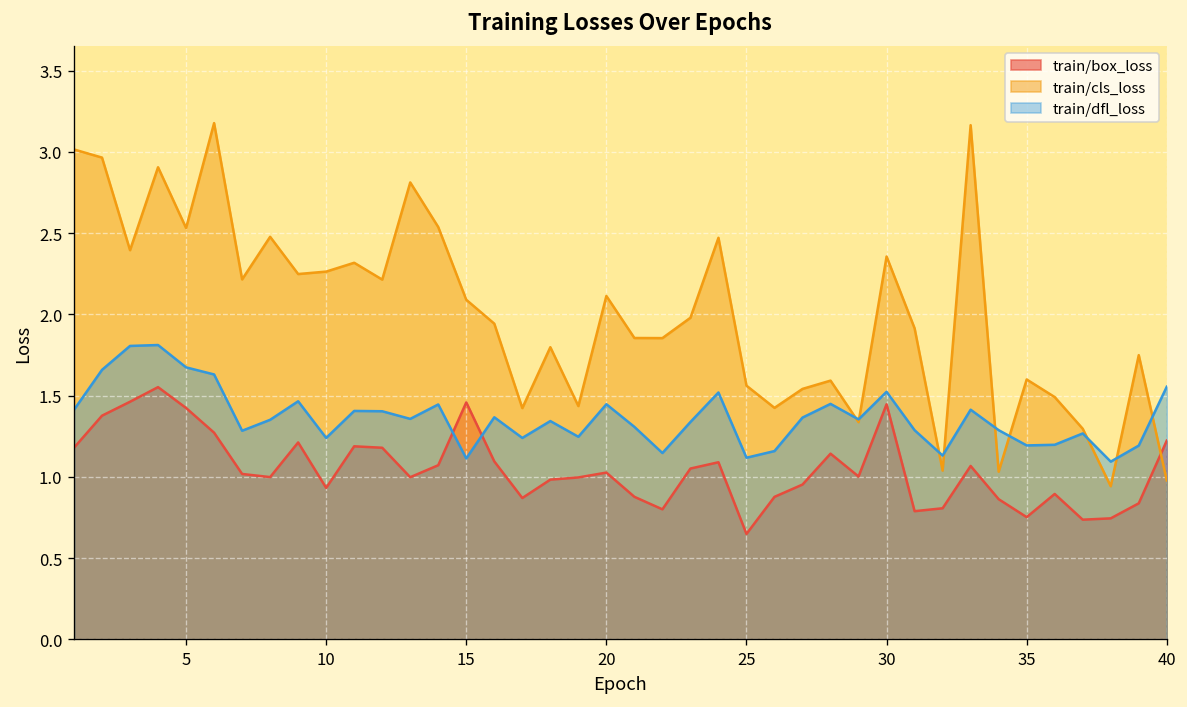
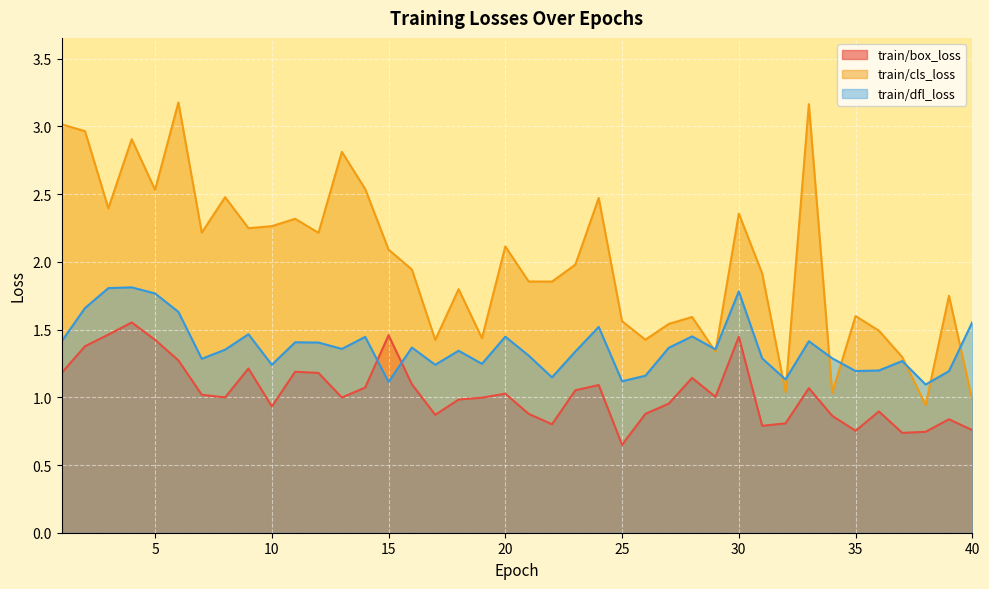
  {
    "train/box_loss": {
      "5": 1.42,
      "10": 0.93,
      "15": 1.46,
      "20": 1.03,
      "25": 0.65,
      "30": 1.45,
      "35": 0.75,
-     "40": 1.22
+     "40": 0.76
    },
    "train/cls_loss": {
      "5": 2.53,
      "10": 2.26,
      "15": 2.09,
      "20": 2.11,
      "25": 1.56,
      "30": 2.36,
      "35": 1.60,
      "40": 0.98
    },
    "train/dfl_loss": {
-     "5": 1.67,
+     "5": 1.77,
      "10": 1.24,
      "15": 1.11,
      "20": 1.45,
      "25": 1.12,
-     "30": 1.52,
+     "30": 1.78,
      "35": 1.19,
      "40": 1.56
    }
  }
